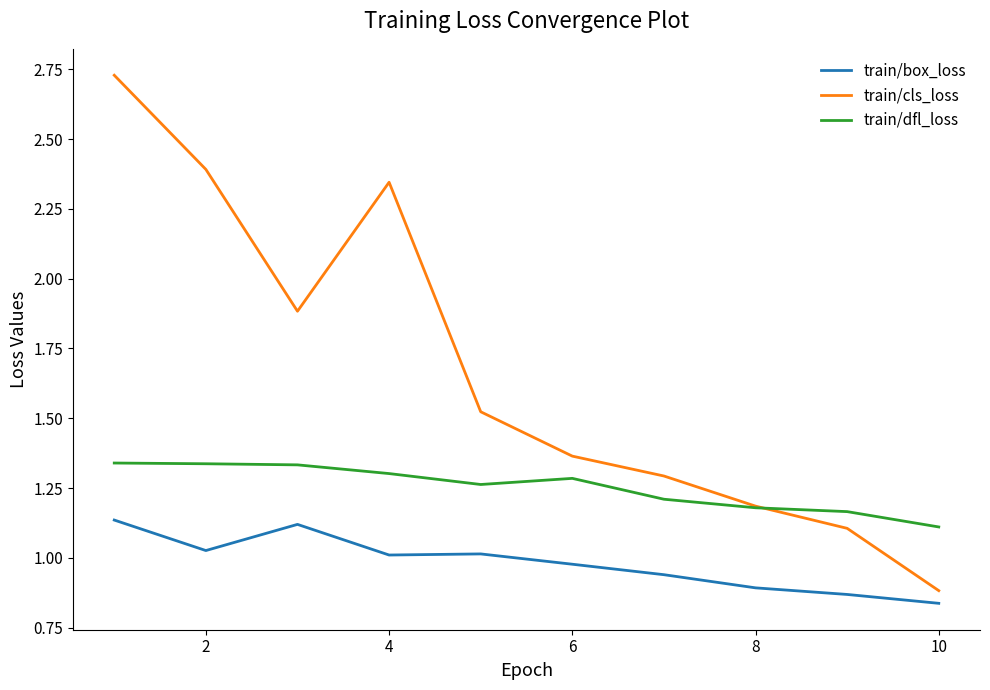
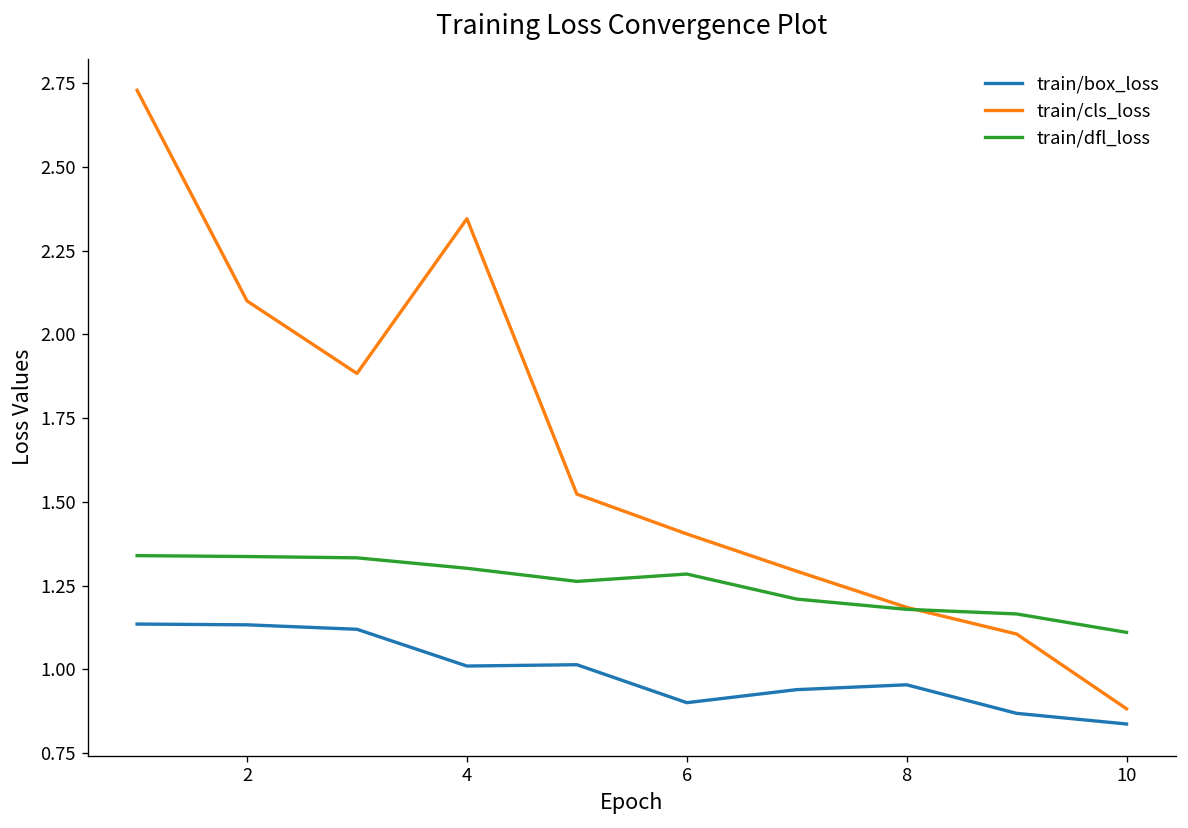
  {
    "train/box_loss": {
-     "2": 1.03,
+     "2": 1.13,
      "4": 1.01,
-     "6": 0.98,
-     "8": 0.89,
+     "6": 0.90,
+     "8": 0.95,
      "10": 0.84
    },
    "train/cls_loss": {
-     "2": 2.39,
+     "2": 2.10,
      "4": 2.35,
-     "6": 1.36,
+     "6": 1.40,
      "10": 0.88
    },
    "train/dfl_loss": {
      "2": 1.34,
      "4": 1.30,
      "6": 1.28,
      "10": 1.11
    }
  }
